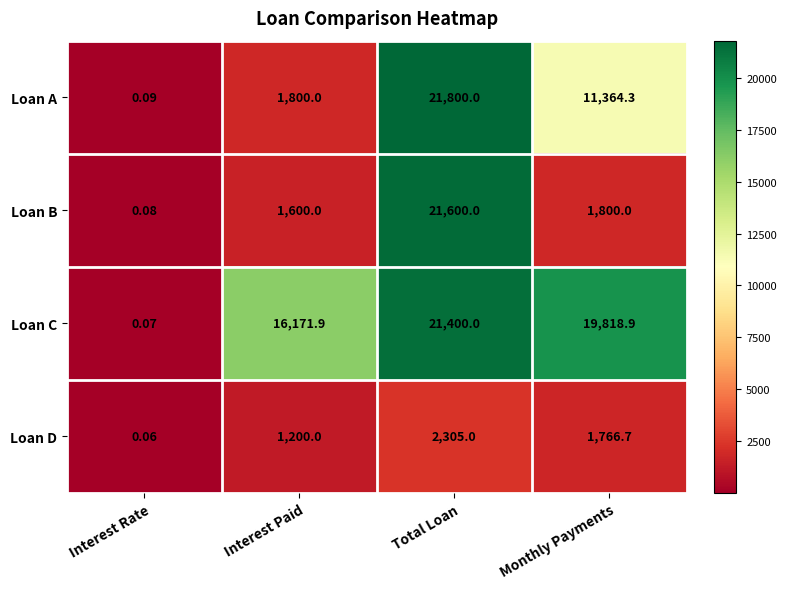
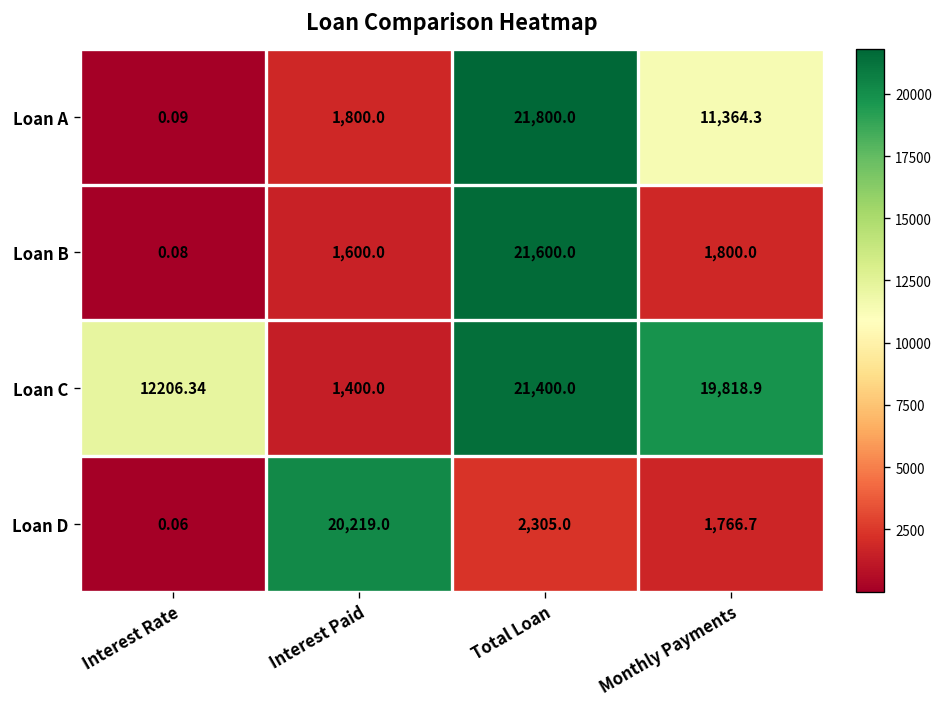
  {
    "Loan A": {
      "Interest Rate": "0.09",
      "Interest Paid": "1,800.0",
      "Total Loan": "21,800.0",
      "Monthly Payments": "11,364.3"
    },
    "Loan B": {
      "Interest Rate": "0.08",
      "Interest Paid": "1,600.0",
      "Total Loan": "21,600.0",
      "Monthly Payments": "1,800.0"
    },
    "Loan C": {
-     "Interest Rate": "0.07",
-     "Interest Paid": "16,171.9",
+     "Interest Rate": "12206.34",
+     "Interest Paid": "1,400.0",
      "Total Loan": "21,400.0",
      "Monthly Payments": "19,818.9"
    },
    "Loan D": {
      "Interest Rate": "0.06",
-     "Interest Paid": "1,200.0",
+     "Interest Paid": "20,219.0",
      "Total Loan": "2,305.0",
      "Monthly Payments": "1,766.7"
    }
  }
